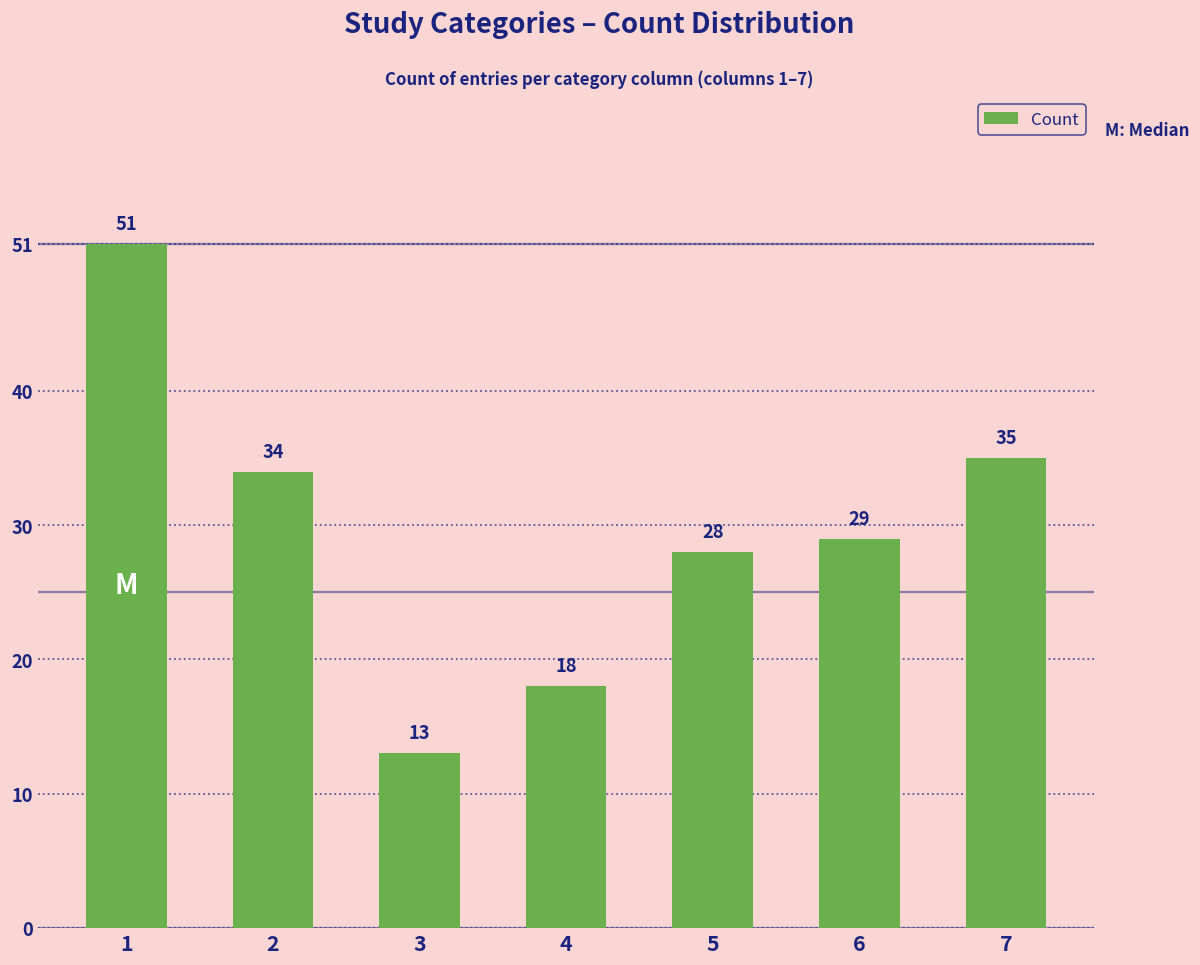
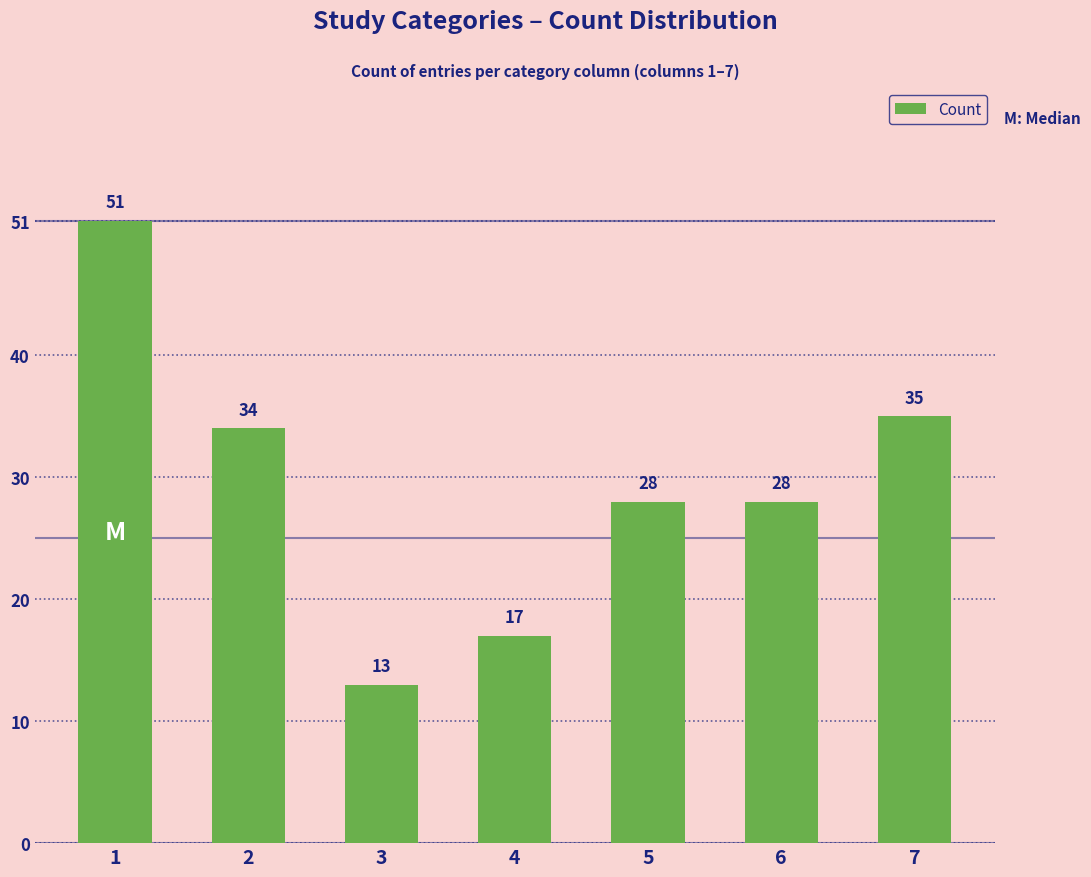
  {
    "1": 51,
    "2": 34,
    "3": 13,
-   "4": 18,
+   "4": 17,
    "5": 28,
-   "6": 29,
+   "6": 28,
    "7": 35
  }
